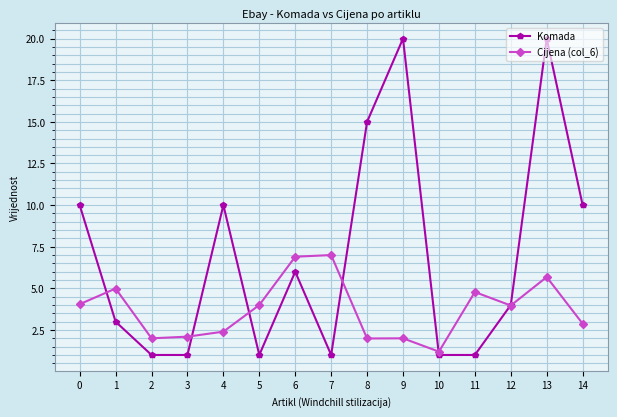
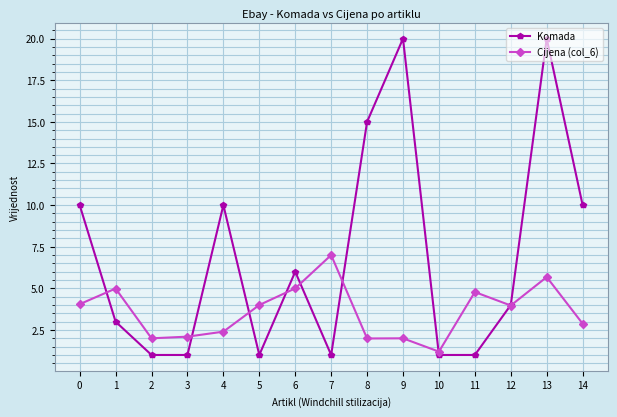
  {
    "Komada": {
      "0": 10.0,
      "1": 3.0,
      "2": 1.0,
      "3": 1.0,
      "4": 10.0,
      "5": 1.0,
      "6": 6.0,
      "7": 1.0,
      "8": 15.0,
      "9": 20.0,
      "10": 1.0,
      "11": 1.0,
      "14": 10.0
    },
    "Cijena (col_6)": {
      "0": 4.1,
      "1": 5.0,
      "2": 2.0,
      "3": 2.1,
      "4": 2.4,
      "5": 4.0,
-     "6": 6.9,
+     "6": 5.0,
      "7": 7.0,
      "8": 2.0,
      "9": 2.0,
      "10": 1.2,
      "11": 4.8,
      "13": 5.7,
      "14": 2.9
    }
  }
